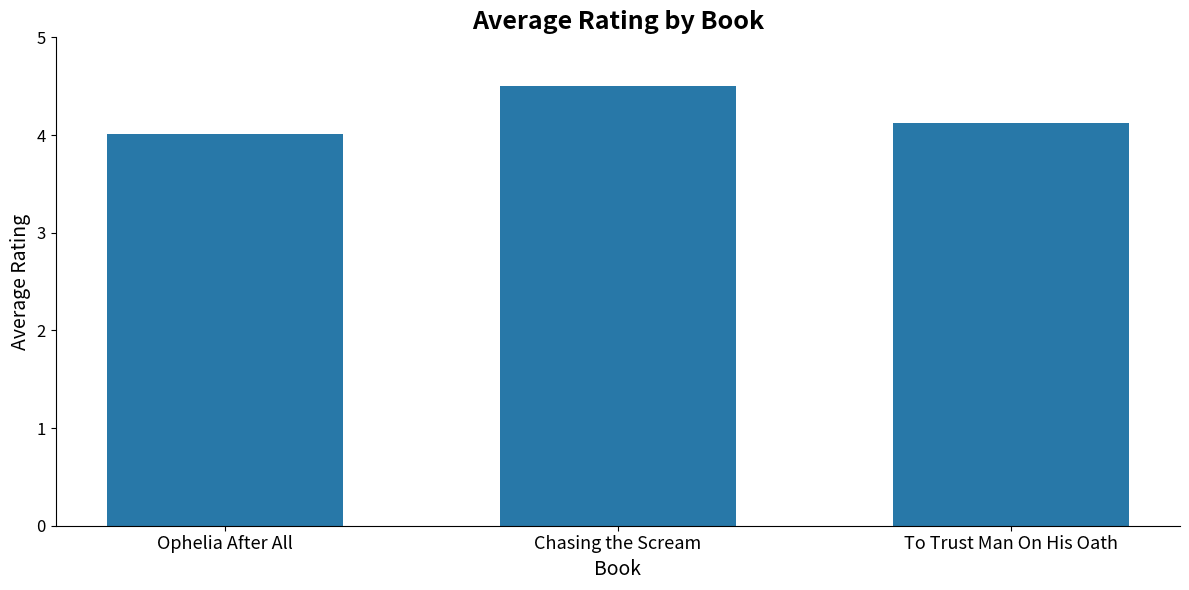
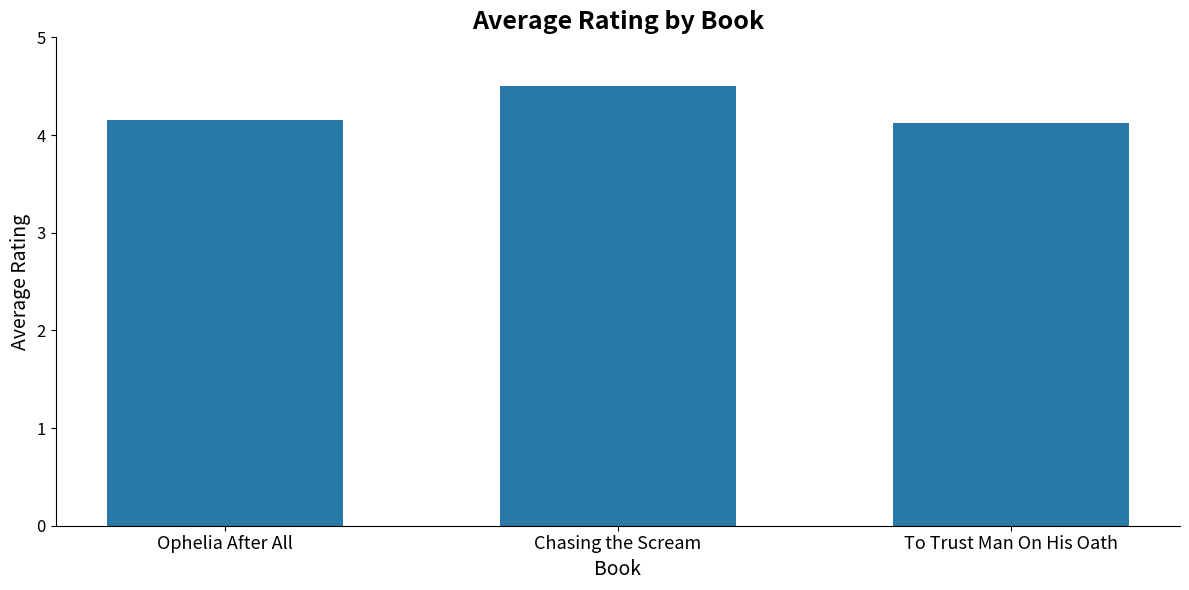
  {
-   "Ophelia After All": 4.0,
+   "Ophelia After All": 4.2,
    "Chasing the Scream": 4.5,
    "To Trust Man On His Oath": 4.1
  }
